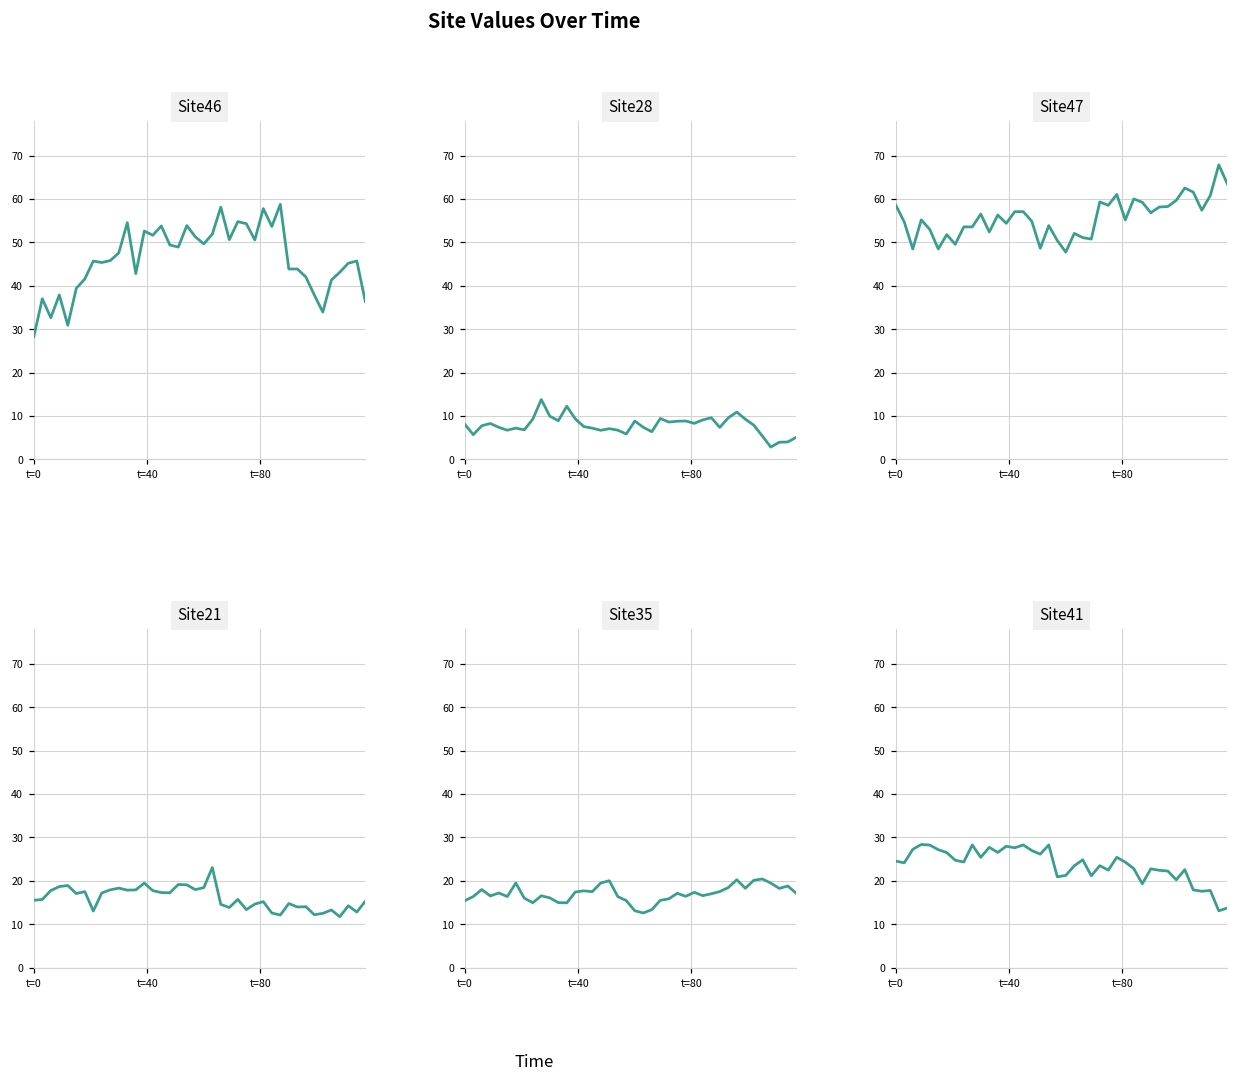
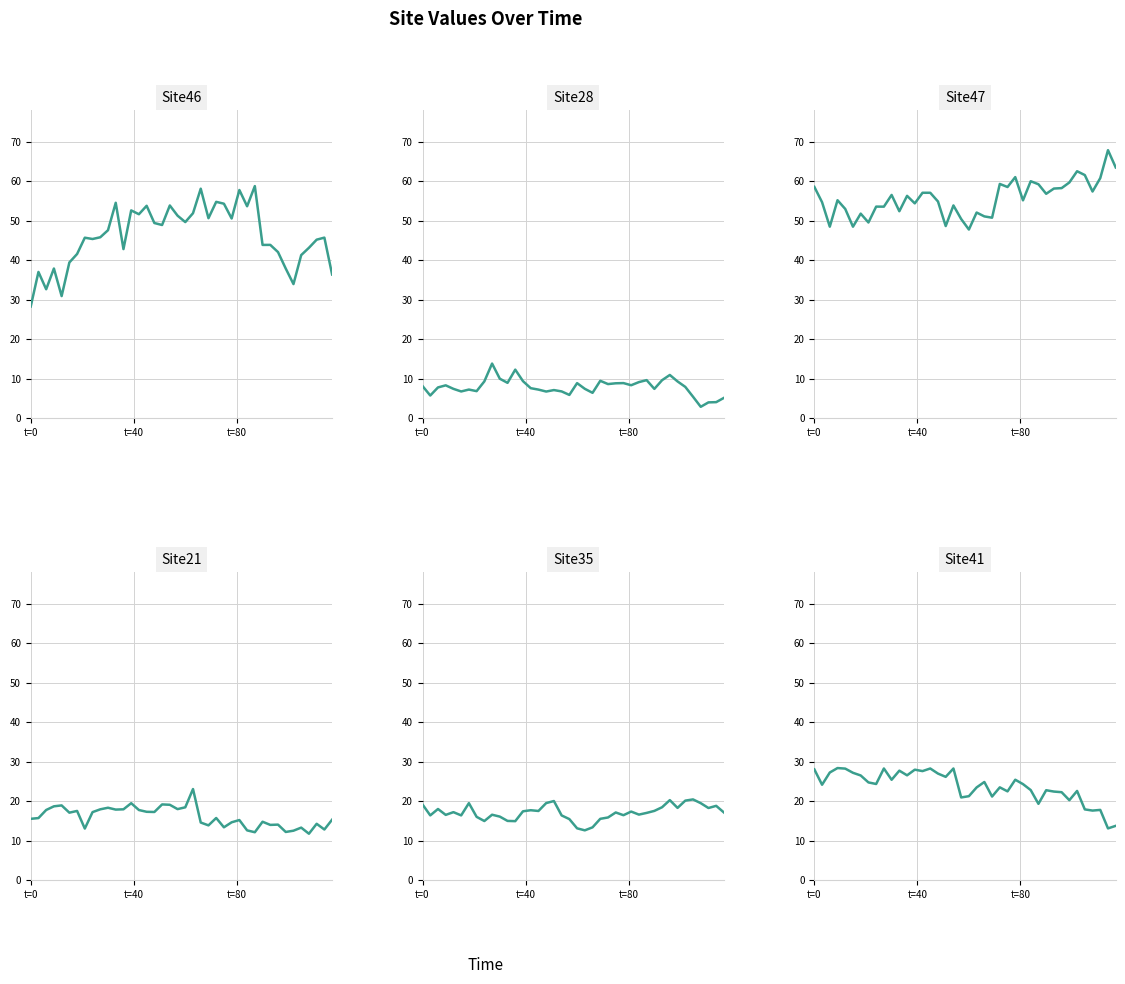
  {
    "Site46": {
      "t=0": 28
    },
    "Site28": {
      "t=0": 8
    },
    "Site47": {
      "t=0": 59
    },
    "Site21": {
      "t=0": 16
    },
    "Site35": {
-     "t=0": 15
+     "t=0": 19
    },
    "Site41": {
-     "t=0": 25
+     "t=0": 28
    }
  }
